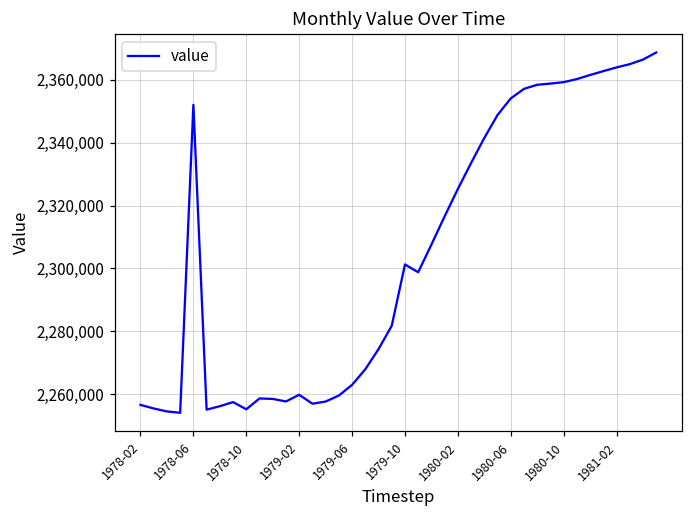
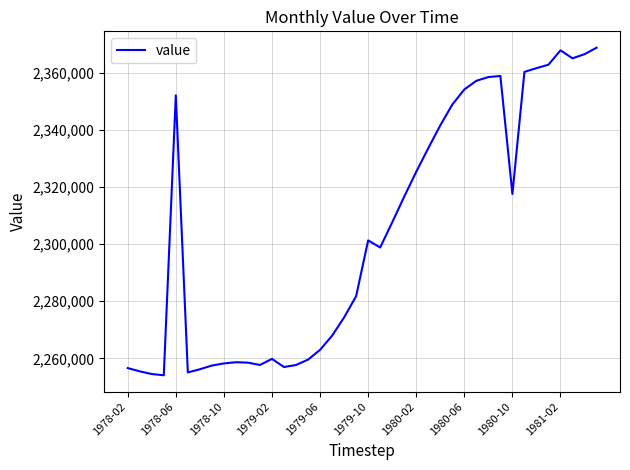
  {
    "1978-02": "2,257,000",
    "1978-06": "2,352,000",
-   "1978-10": "2,255,000",
+   "1978-10": "2,258,000",
    "1979-02": "2,260,000",
    "1979-06": "2,263,000",
    "1979-10": "2,301,000",
    "1980-02": "2,325,000",
    "1980-06": "2,354,000",
-   "1980-10": "2,359,000",
-   "1981-02": "2,364,000"
+   "1980-10": "2,317,000",
+   "1981-02": "2,368,000"
  }
